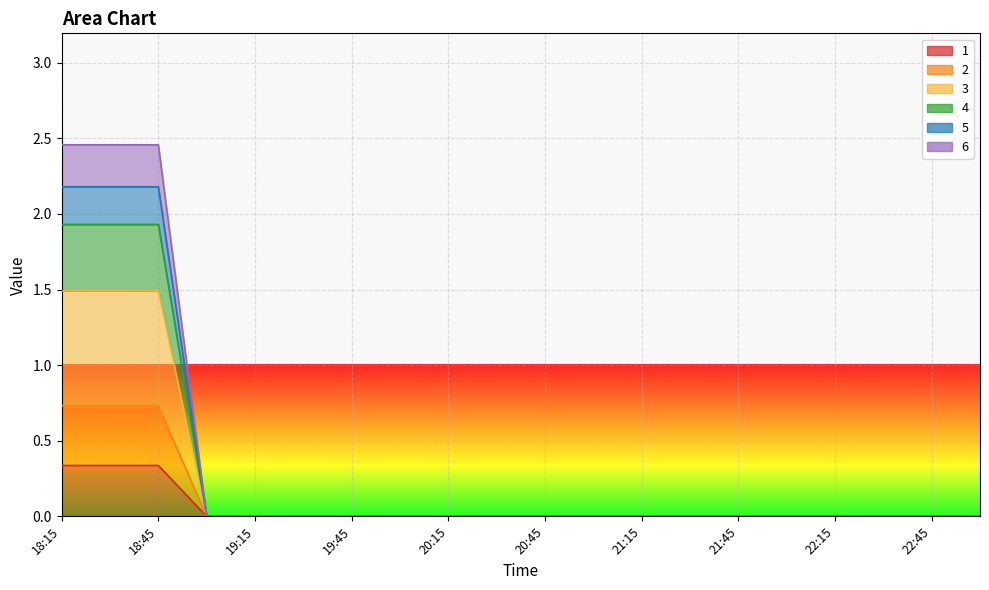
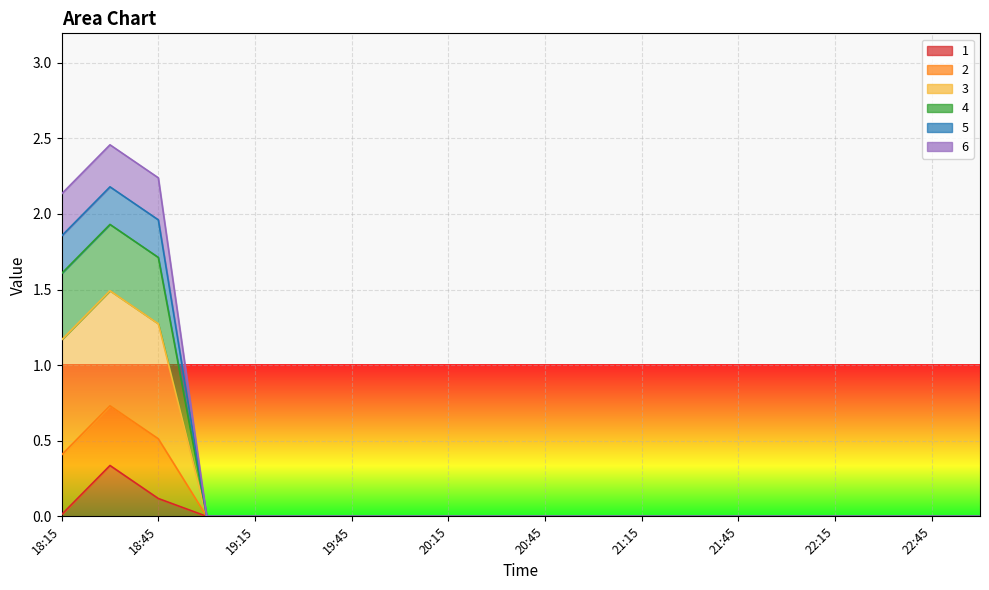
  {
    "1": {
-     "18:15": 0.34,
-     "18:45": 0.34
+     "18:15": 0.01,
+     "18:45": 0.12
    },
    "4": {
      "18:15": 0.44,
      "18:45": 0.44
    },
    "5": {
      "18:15": 0.25,
      "18:45": 0.25
    },
    "6": {
      "18:15": 0.28,
      "18:45": 0.28
    }
  }
